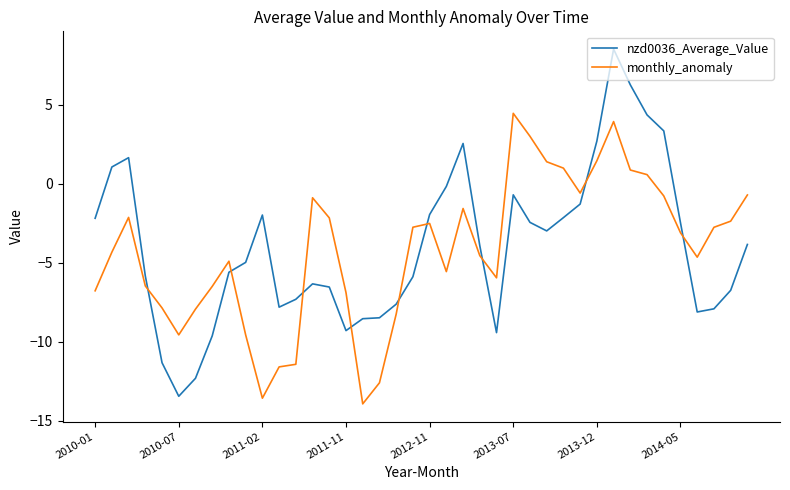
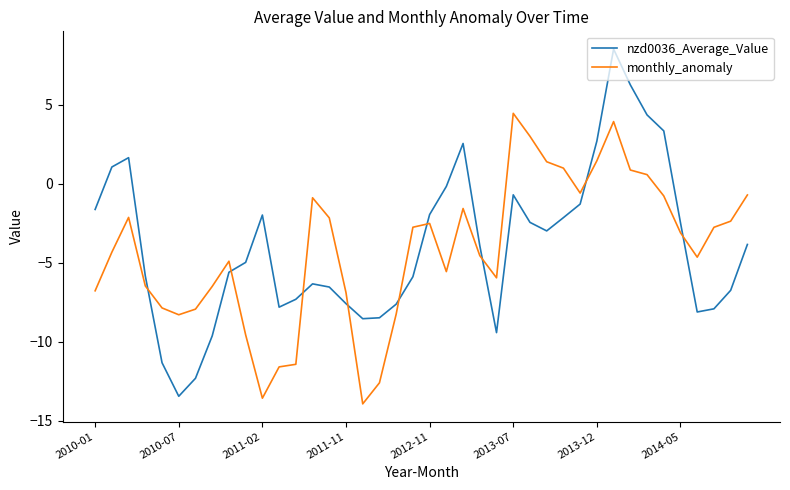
  {
    "nzd0036_Average_Value": {
-     "2010-01": -2.2,
+     "2010-01": -1.6,
      "2010-07": -13.4,
      "2011-02": -2.0,
-     "2011-11": -9.3,
+     "2011-11": -7.6,
      "2012-11": -1.9,
      "2013-07": -0.7,
      "2013-12": 2.7,
      "2014-05": -2.5
    },
    "monthly_anomaly": {
      "2010-01": -6.8,
-     "2010-07": -9.6,
+     "2010-07": -8.3,
      "2011-02": -13.6,
      "2011-11": -6.9,
      "2012-11": -2.5,
      "2013-07": 4.5,
      "2013-12": 1.5,
      "2014-05": -3.1
    }
  }
